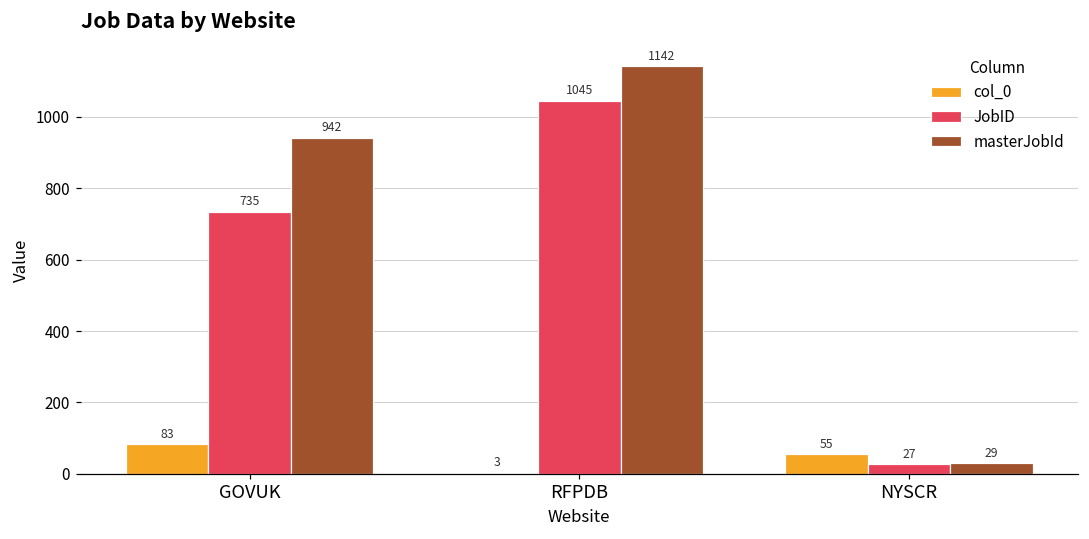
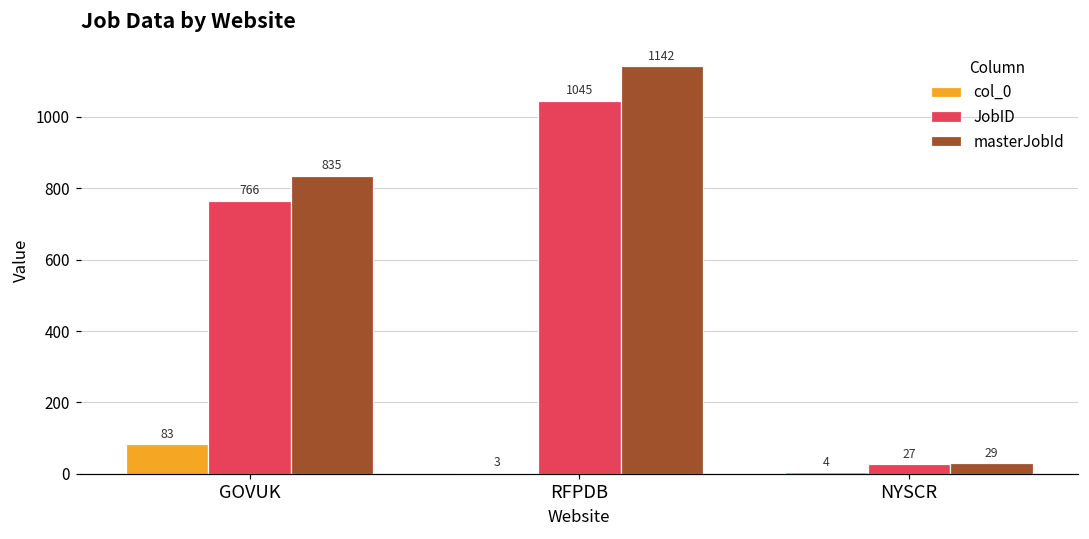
  {
    "col_0": {
      "GOVUK": 83,
      "RFPDB": 3,
-     "NYSCR": 55
+     "NYSCR": 4
    },
    "JobID": {
-     "GOVUK": 735,
+     "GOVUK": 766,
      "RFPDB": 1045,
      "NYSCR": 27
    },
    "masterJobId": {
-     "GOVUK": 942,
+     "GOVUK": 835,
      "RFPDB": 1142,
      "NYSCR": 29
    }
  }
